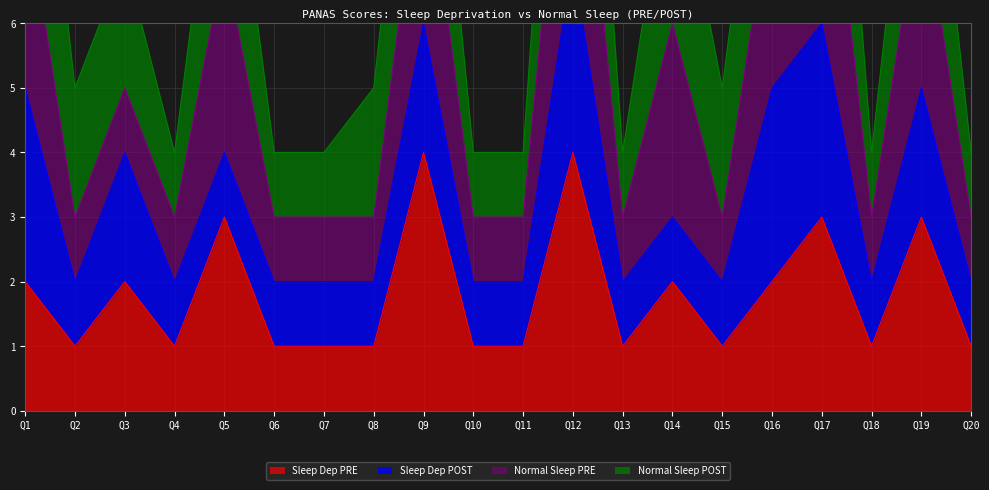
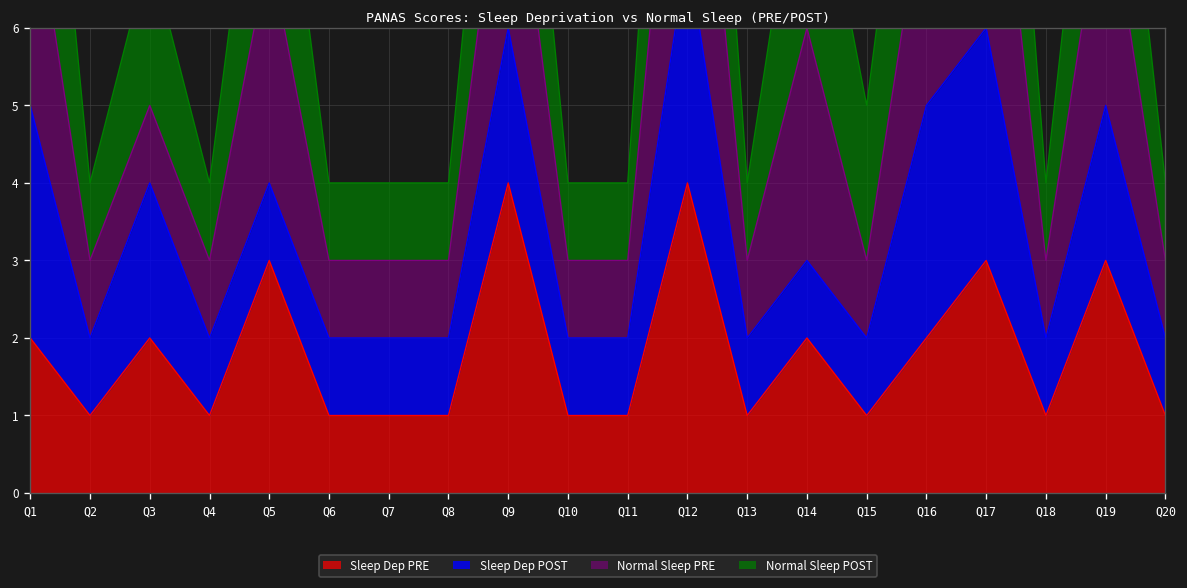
  {
    "Sleep Dep PRE": {
      "Q1": 2,
      "Q2": 1,
      "Q3": 2,
      "Q4": 1,
      "Q5": 3,
      "Q6": 1,
      "Q7": 1,
      "Q8": 1,
      "Q9": 4,
      "Q10": 1,
      "Q11": 1,
      "Q12": 4,
      "Q13": 1,
      "Q14": 2,
      "Q15": 1,
      "Q16": 2,
      "Q17": 3,
      "Q18": 1,
      "Q19": 3,
      "Q20": 1
    },
    "Sleep Dep POST": {
      "Q1": 3,
      "Q2": 1,
      "Q3": 2,
      "Q4": 1,
      "Q5": 1,
      "Q6": 1,
      "Q7": 1,
      "Q8": 1,
      "Q9": 2,
      "Q10": 1,
      "Q11": 1,
      "Q13": 1,
      "Q14": 1,
      "Q15": 1,
      "Q16": 3,
      "Q17": 3,
      "Q18": 1,
      "Q19": 2,
      "Q20": 1
    },
    "Normal Sleep PRE": {
      "Q2": 1,
      "Q3": 1,
      "Q4": 1,
      "Q6": 1,
      "Q7": 1,
      "Q8": 1,
      "Q10": 1,
      "Q11": 1,
      "Q13": 1,
      "Q14": 3,
      "Q15": 1,
      "Q18": 1,
      "Q20": 1
    },
    "Normal Sleep POST": {
-     "Q2": 2,
+     "Q2": 1,
      "Q4": 1,
      "Q6": 1,
      "Q7": 1,
-     "Q8": 2,
+     "Q8": 1,
      "Q10": 1,
      "Q11": 1,
      "Q13": 1,
      "Q15": 2,
      "Q18": 1,
      "Q20": 1
    }
  }
